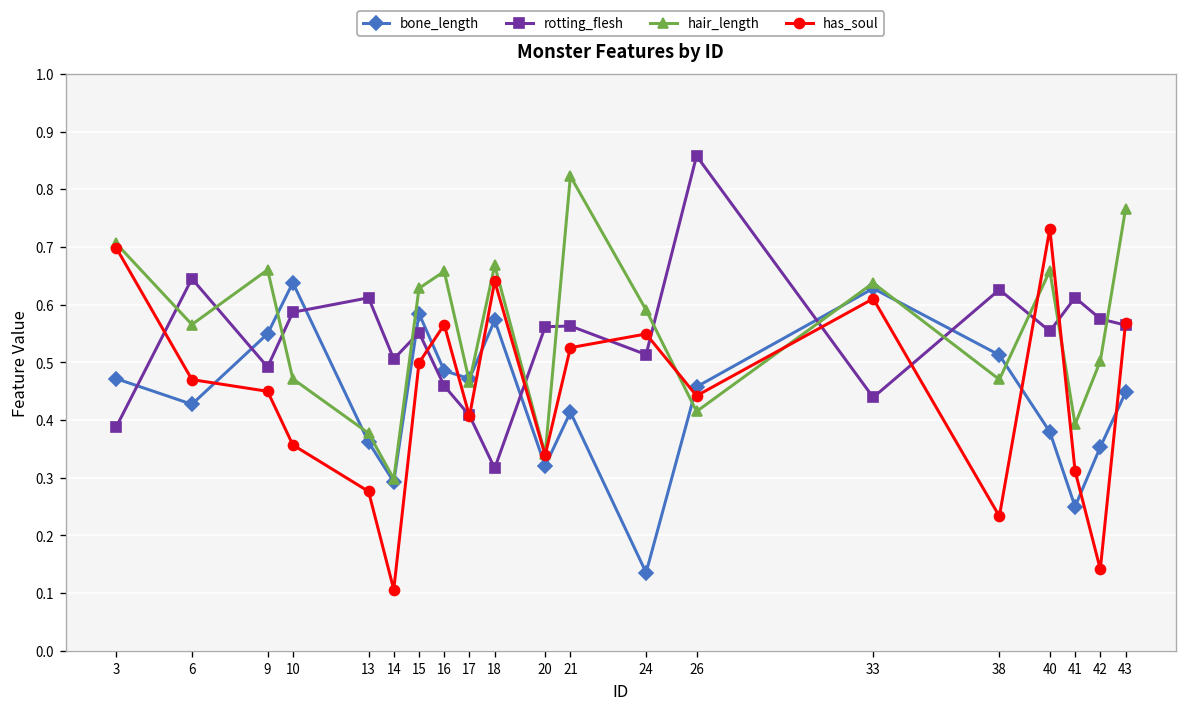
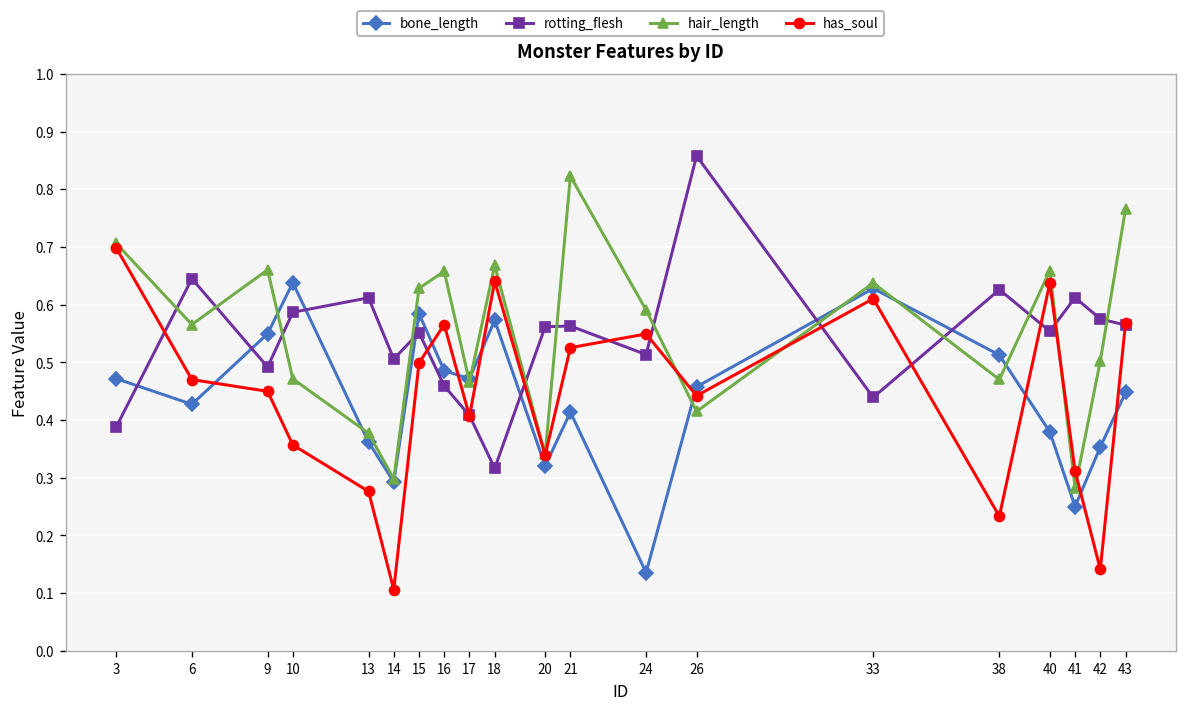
  {
    "bone_length": {
      "3": 0.47,
      "6": 0.43,
      "9": 0.55,
      "10": 0.64,
      "13": 0.36,
      "15": 0.58,
      "16": 0.49,
      "17": 0.47,
      "18": 0.57,
      "20": 0.32,
      "21": 0.41,
      "24": 0.14,
      "26": 0.46,
      "33": 0.63,
      "38": 0.51,
      "40": 0.38,
      "41": 0.25,
      "42": 0.35,
      "43": 0.45
    },
    "rotting_flesh": {
      "3": 0.39,
      "6": 0.65,
      "9": 0.49,
      "10": 0.59,
      "13": 0.61,
      "14": 0.51,
      "15": 0.55,
      "16": 0.46,
      "18": 0.32,
      "20": 0.56,
      "21": 0.56,
      "24": 0.51,
      "26": 0.86,
      "33": 0.44,
      "38": 0.63,
      "40": 0.55,
      "41": 0.61,
      "42": 0.58
    },
    "hair_length": {
      "3": 0.71,
      "6": 0.57,
      "9": 0.66,
      "10": 0.47,
      "13": 0.38,
      "15": 0.63,
      "16": 0.66,
      "17": 0.47,
      "18": 0.67,
      "21": 0.82,
      "24": 0.59,
      "26": 0.41,
      "33": 0.64,
      "38": 0.47,
      "40": 0.66,
-     "41": 0.39,
+     "41": 0.28,
      "42": 0.50,
      "43": 0.77
    },
    "has_soul": {
      "3": 0.70,
      "6": 0.47,
      "9": 0.45,
      "10": 0.36,
      "13": 0.28,
      "14": 0.11,
      "15": 0.50,
      "16": 0.57,
      "18": 0.64,
      "21": 0.53,
      "24": 0.55,
      "26": 0.44,
      "33": 0.61,
      "38": 0.23,
-     "40": 0.73,
+     "40": 0.64,
      "41": 0.31,
      "42": 0.14
    }
  }
